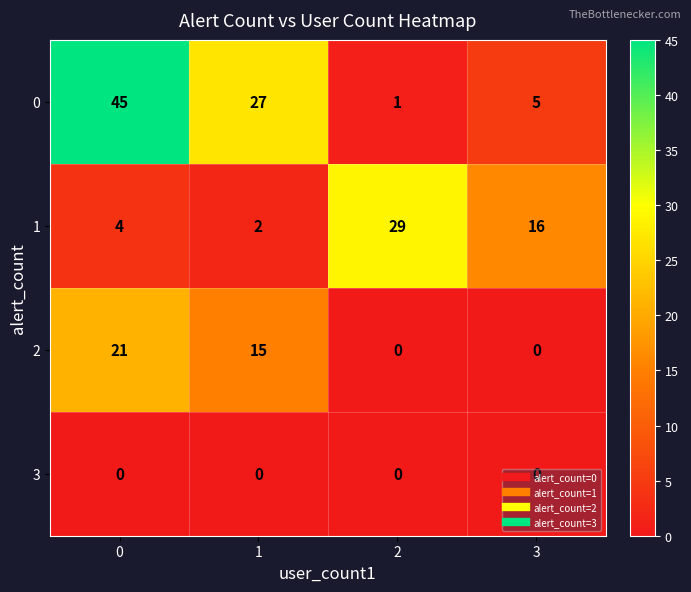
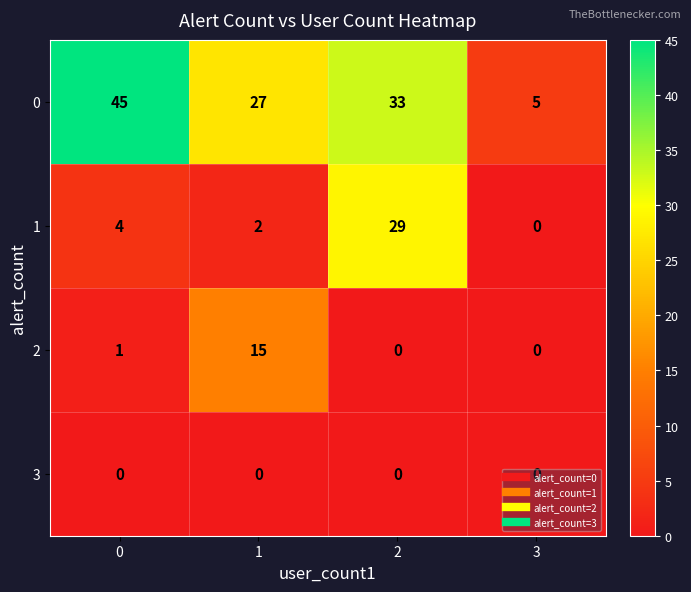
  {
    "0": {
      "0": 45,
      "1": 27,
-     "2": 1,
+     "2": 33,
      "3": 5
    },
    "1": {
      "0": 4,
      "1": 2,
      "2": 29,
-     "3": 16
+     "3": 0
    },
    "2": {
-     "0": 21,
+     "0": 1,
      "1": 15,
      "2": 0,
      "3": 0
    },
    "3": {
      "0": 0,
      "1": 0,
      "2": 0
    }
  }
